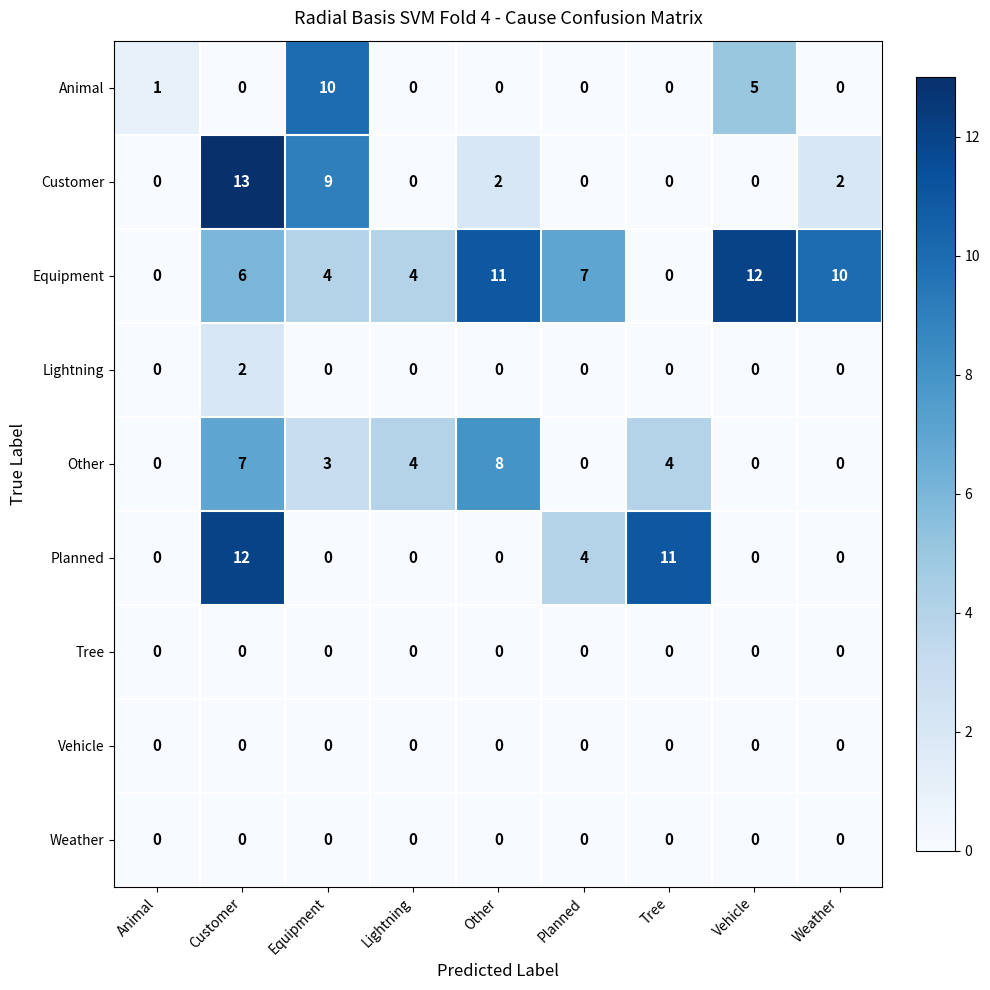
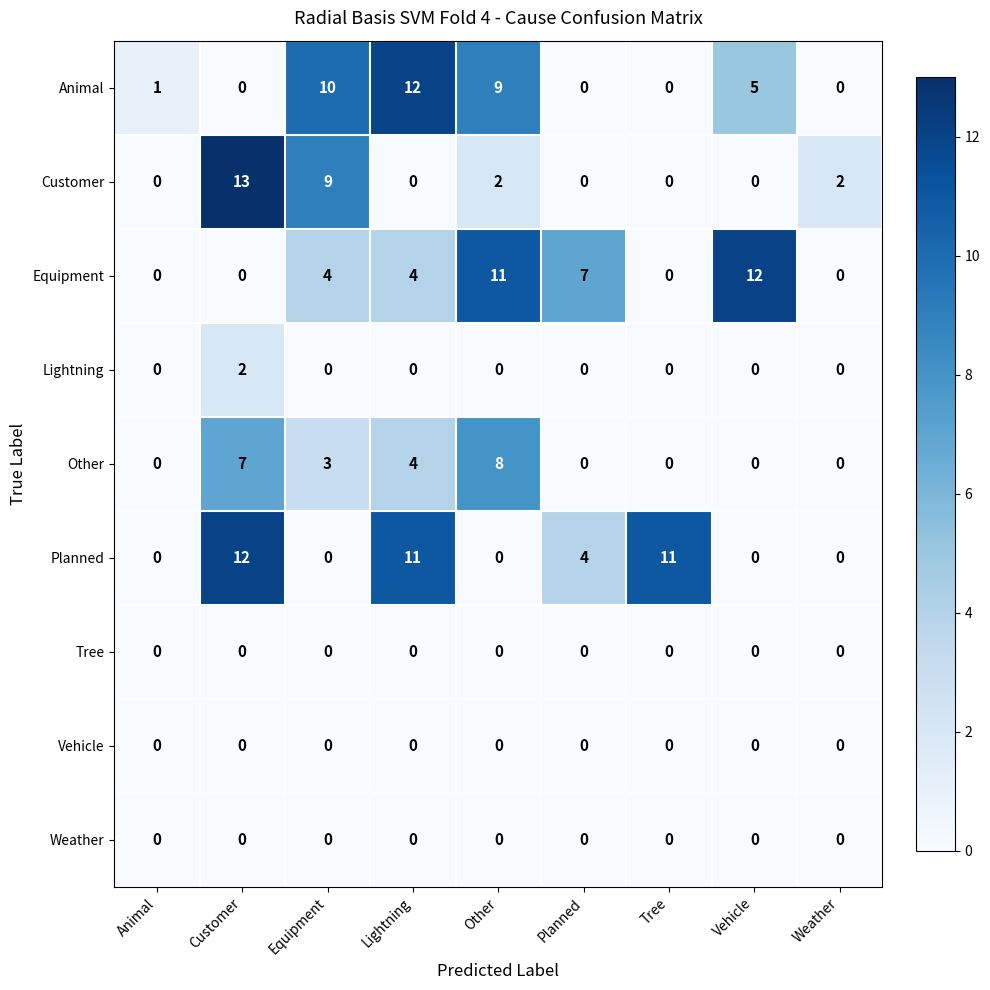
  {
    "Animal": {
      "Animal": 1,
      "Customer": 0,
      "Equipment": 10,
-     "Lightning": 0,
-     "Other": 0,
+     "Lightning": 12,
+     "Other": 9,
      "Planned": 0,
      "Tree": 0,
      "Vehicle": 5,
      "Weather": 0
    },
    "Customer": {
      "Animal": 0,
      "Customer": 13,
      "Equipment": 9,
      "Lightning": 0,
      "Other": 2,
      "Planned": 0,
      "Tree": 0,
      "Vehicle": 0,
      "Weather": 2
    },
    "Equipment": {
      "Animal": 0,
-     "Customer": 6,
+     "Customer": 0,
      "Equipment": 4,
      "Lightning": 4,
      "Other": 11,
      "Planned": 7,
      "Tree": 0,
      "Vehicle": 12,
-     "Weather": 10
+     "Weather": 0
    },
    "Lightning": {
      "Animal": 0,
      "Customer": 2,
      "Equipment": 0,
      "Lightning": 0,
      "Other": 0,
      "Planned": 0,
      "Tree": 0,
      "Vehicle": 0,
      "Weather": 0
    },
    "Other": {
      "Animal": 0,
      "Customer": 7,
      "Equipment": 3,
      "Lightning": 4,
      "Other": 8,
      "Planned": 0,
-     "Tree": 4,
+     "Tree": 0,
      "Vehicle": 0,
      "Weather": 0
    },
    "Planned": {
      "Animal": 0,
      "Customer": 12,
      "Equipment": 0,
-     "Lightning": 0,
+     "Lightning": 11,
      "Other": 0,
      "Planned": 4,
      "Tree": 11,
      "Vehicle": 0,
      "Weather": 0
    },
    "Tree": {
      "Animal": 0,
      "Customer": 0,
      "Equipment": 0,
      "Lightning": 0,
      "Other": 0,
      "Planned": 0,
      "Tree": 0,
      "Vehicle": 0,
      "Weather": 0
    },
    "Vehicle": {
      "Animal": 0,
      "Customer": 0,
      "Equipment": 0,
      "Lightning": 0,
      "Other": 0,
      "Planned": 0,
      "Tree": 0,
      "Vehicle": 0,
      "Weather": 0
    },
    "Weather": {
      "Animal": 0,
      "Customer": 0,
      "Equipment": 0,
      "Lightning": 0,
      "Other": 0,
      "Planned": 0,
      "Tree": 0,
      "Vehicle": 0,
      "Weather": 0
    }
  }
